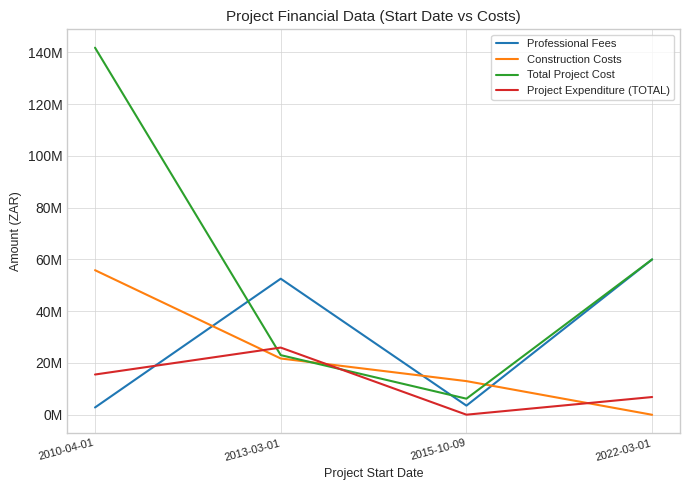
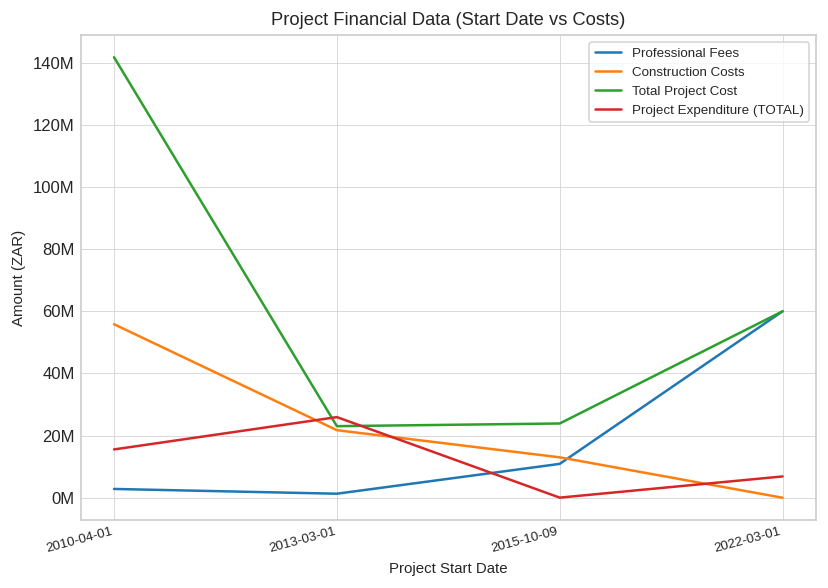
  {
    "Professional Fees": {
      "2010-04-01": 3000000,
-     "2013-03-01": 53000000,
-     "2015-10-09": 4000000
+     "2013-03-01": 1000000,
+     "2015-10-09": 11000000
    },
    "Construction Costs": {
      "2010-04-01": 56000000,
      "2013-03-01": 22000000,
      "2015-10-09": 13000000,
      "2022-03-01": 0
    },
    "Total Project Cost": {
      "2010-04-01": 142000000,
      "2013-03-01": 23000000,
-     "2015-10-09": 6000000
+     "2015-10-09": 24000000
    },
    "Project Expenditure (TOTAL)": {
      "2010-04-01": 16000000,
      "2013-03-01": 26000000,
      "2015-10-09": 0,
      "2022-03-01": 7000000
    }
  }
